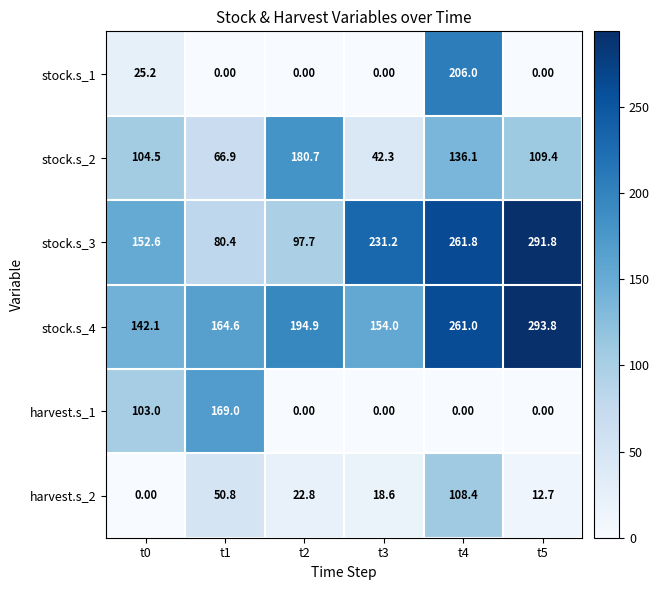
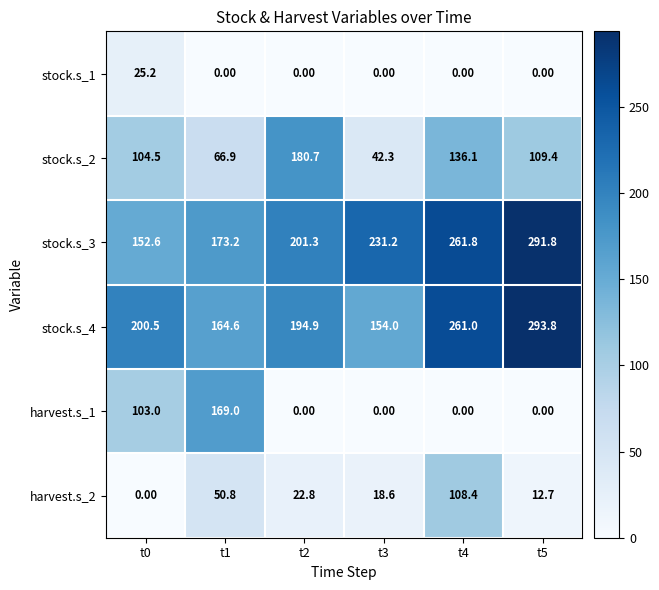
  {
    "stock.s_1": {
      "t0": 25.2,
      "t1": 0.00,
      "t2": 0.00,
      "t3": 0.00,
-     "t4": 206.0,
+     "t4": 0.00,
      "t5": 0.00
    },
    "stock.s_2": {
      "t0": 104.5,
      "t1": 66.9,
      "t2": 180.7,
      "t3": 42.3,
      "t4": 136.1,
      "t5": 109.4
    },
    "stock.s_3": {
      "t0": 152.6,
-     "t1": 80.4,
-     "t2": 97.7,
+     "t1": 173.2,
+     "t2": 201.3,
      "t3": 231.2,
      "t4": 261.8,
      "t5": 291.8
    },
    "stock.s_4": {
-     "t0": 142.1,
+     "t0": 200.5,
      "t1": 164.6,
      "t2": 194.9,
      "t3": 154.0,
      "t4": 261.0,
      "t5": 293.8
    },
    "harvest.s_1": {
      "t0": 103.0,
      "t1": 169.0,
      "t2": 0.00,
      "t3": 0.00,
      "t4": 0.00,
      "t5": 0.00
    },
    "harvest.s_2": {
      "t0": 0.00,
      "t1": 50.8,
      "t2": 22.8,
      "t3": 18.6,
      "t4": 108.4,
      "t5": 12.7
    }
  }
